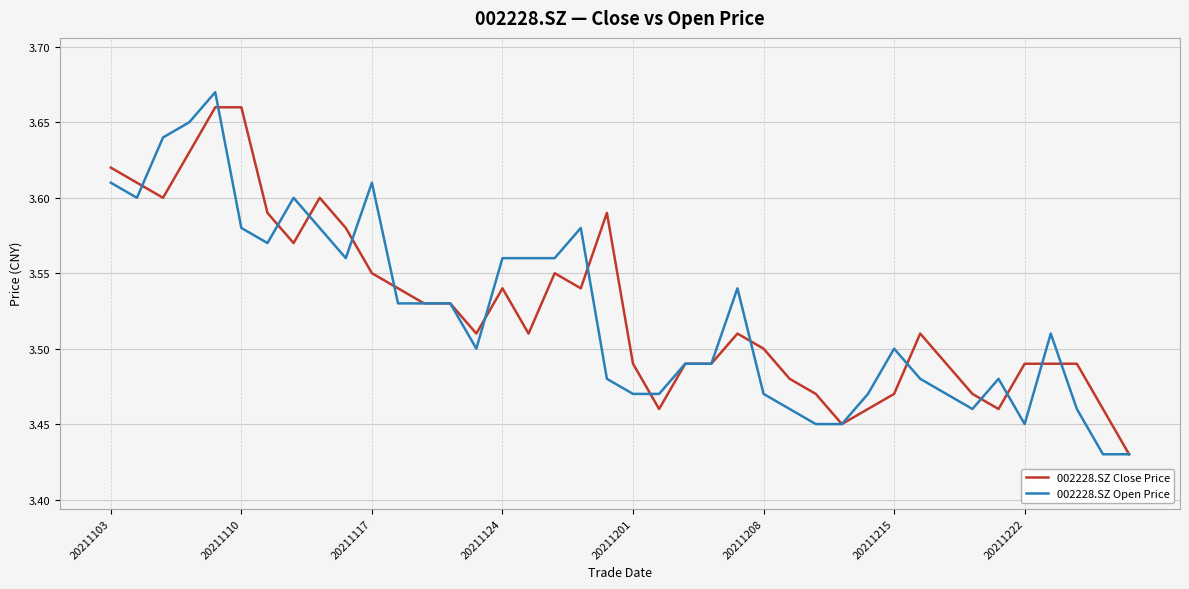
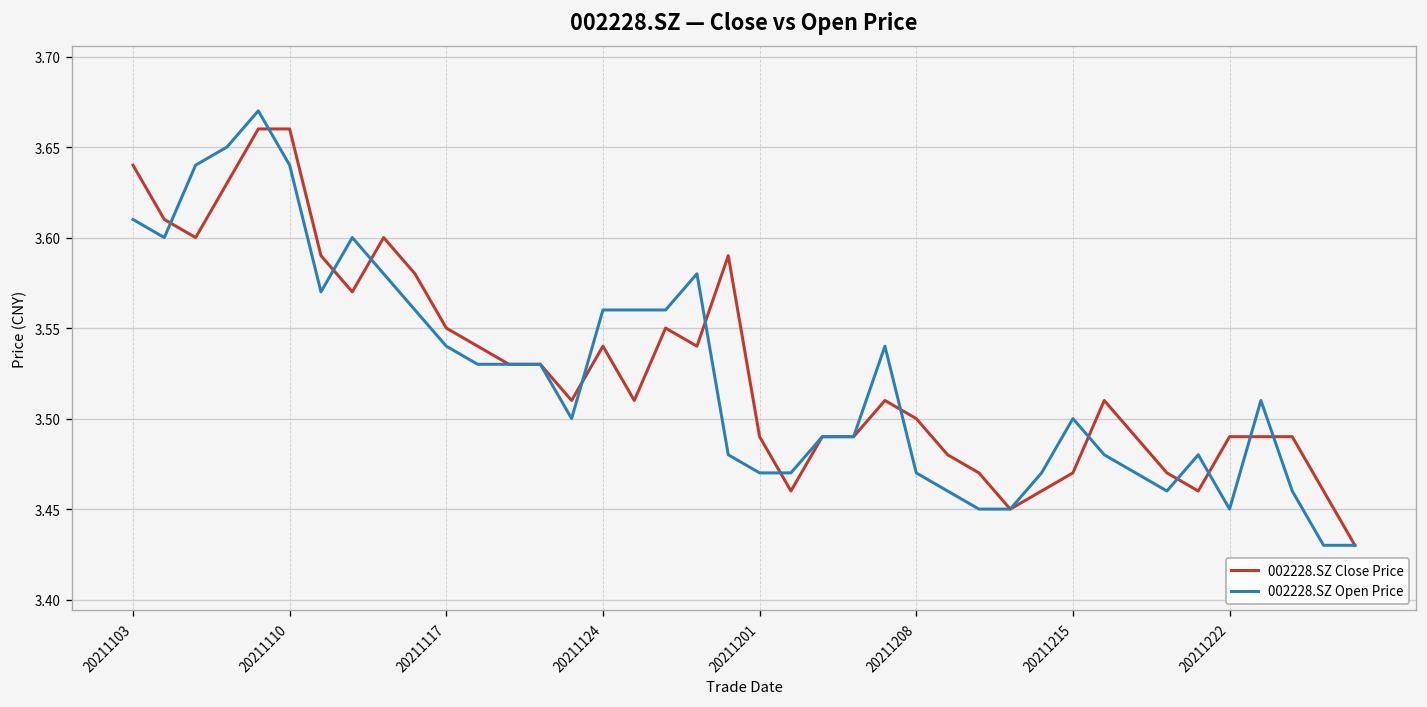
  {
    "002228.SZ Close Price": {
-     "20211103": 3.62,
+     "20211103": 3.64,
      "20211110": 3.66,
      "20211117": 3.55,
      "20211124": 3.54,
      "20211201": 3.49,
      "20211208": 3.50,
      "20211215": 3.47,
      "20211222": 3.49
    },
    "002228.SZ Open Price": {
      "20211103": 3.61,
-     "20211110": 3.58,
-     "20211117": 3.61,
+     "20211110": 3.64,
+     "20211117": 3.54,
      "20211124": 3.56,
      "20211201": 3.47,
      "20211208": 3.47,
      "20211215": 3.50,
      "20211222": 3.45
    }
  }
